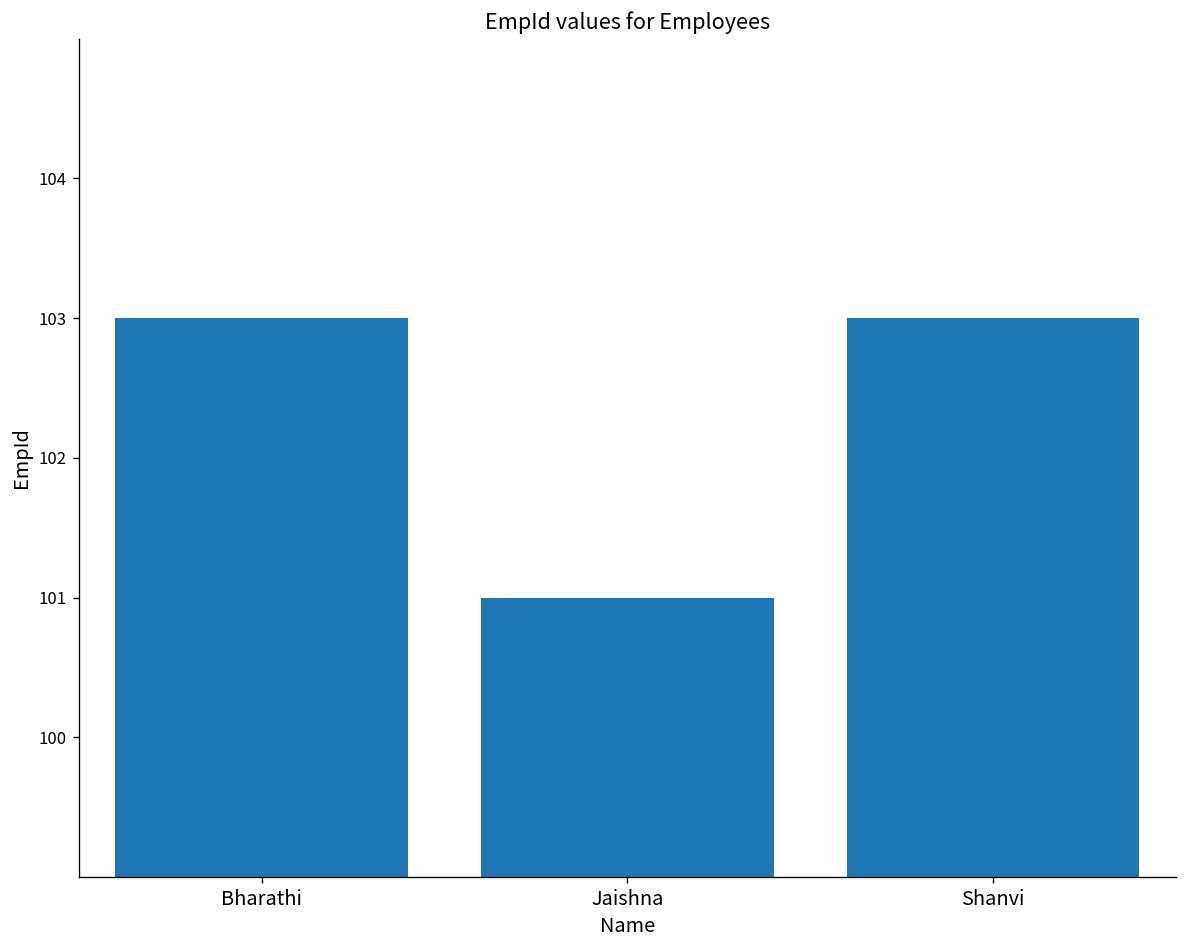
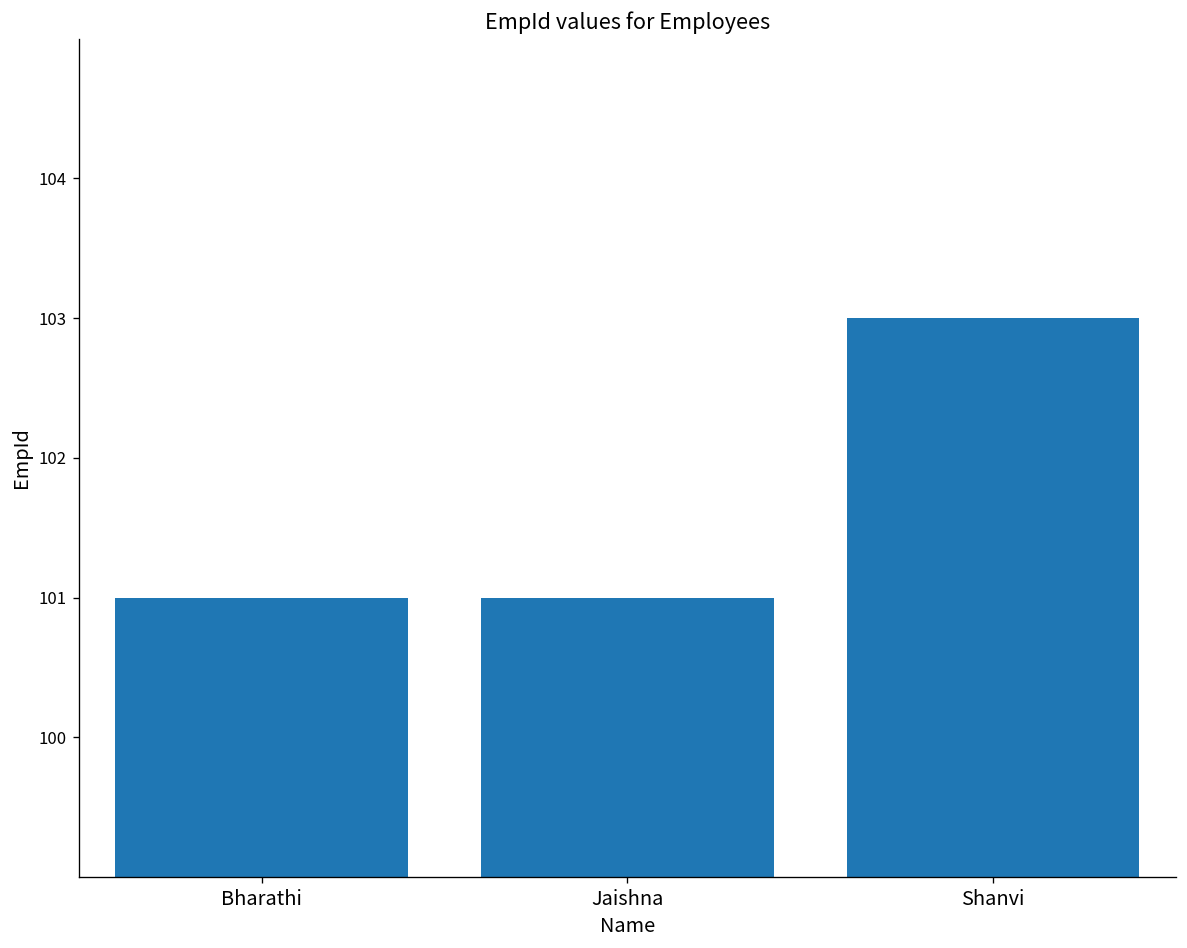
  {
-   "Bharathi": 103,
+   "Bharathi": 101,
    "Jaishna": 101,
    "Shanvi": 103
  }
